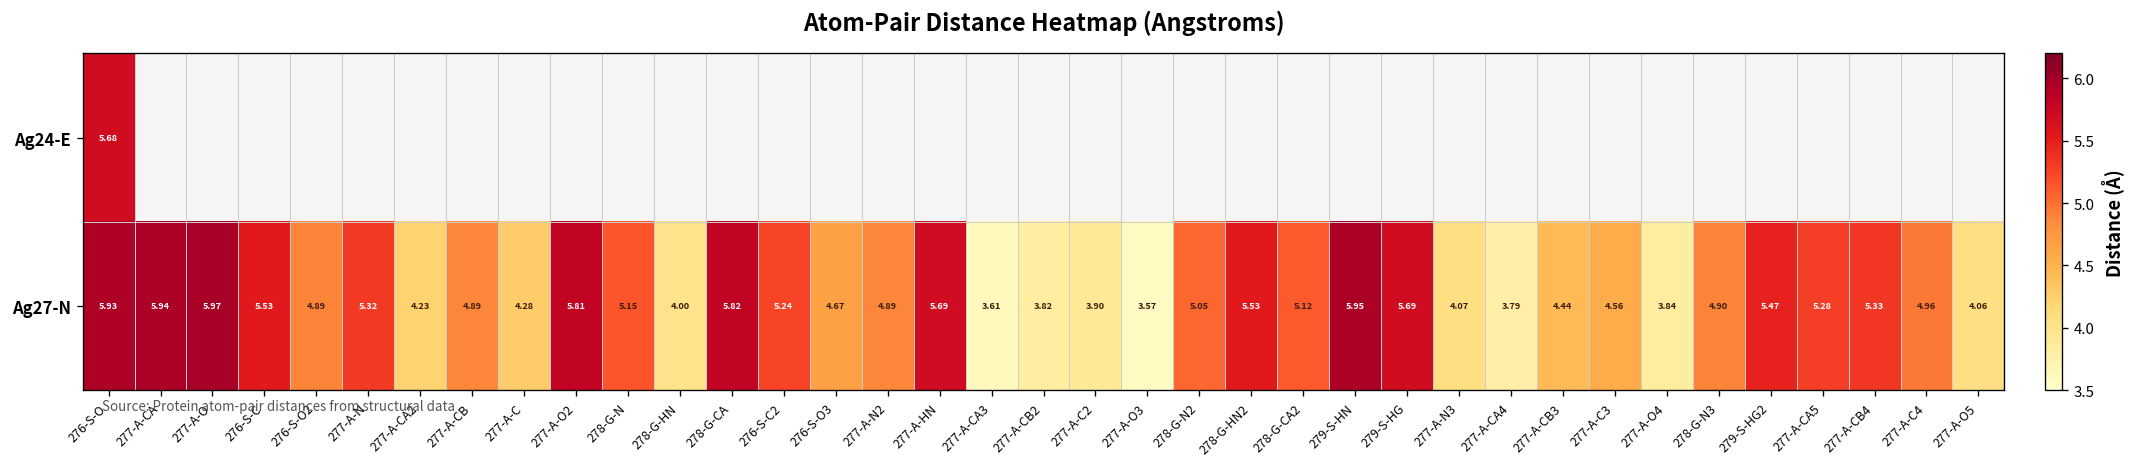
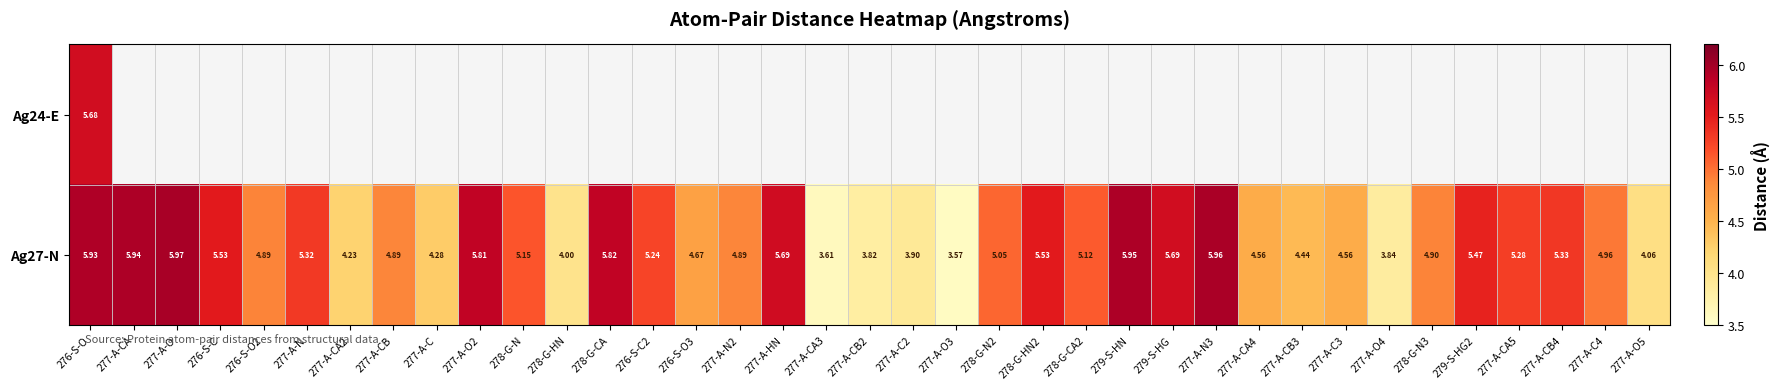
  {
    "Ag24-E": {
      "276-S-O": 5.68
    },
    "Ag27-N": {
      "276-S-O": 5.93,
      "277-A-CA": 5.94,
      "277-A-O": 5.97,
      "276-S-C": 5.53,
      "276-S-O2": 4.89,
      "277-A-N": 5.32,
      "277-A-CA2": 4.23,
      "277-A-CB": 4.89,
      "277-A-C": 4.28,
      "277-A-O2": 5.81,
      "278-G-N": 5.15,
      "278-G-HN": 4.00,
      "278-G-CA": 5.82,
      "276-S-C2": 5.24,
      "276-S-O3": 4.67,
      "277-A-N2": 4.89,
      "277-A-HN": 5.69,
      "277-A-CA3": 3.61,
      "277-A-CB2": 3.82,
      "277-A-C2": 3.90,
      "277-A-O3": 3.57,
      "278-G-N2": 5.05,
      "278-G-HN2": 5.53,
      "278-G-CA2": 5.12,
      "279-S-HN": 5.95,
      "279-S-HG": 5.69,
-     "277-A-N3": 4.07,
-     "277-A-CA4": 3.79,
+     "277-A-N3": 5.96,
+     "277-A-CA4": 4.56,
      "277-A-CB3": 4.44,
      "277-A-C3": 4.56,
      "277-A-O4": 3.84,
      "278-G-N3": 4.90,
      "279-S-HG2": 5.47,
      "277-A-CA5": 5.28,
      "277-A-CB4": 5.33,
      "277-A-C4": 4.96,
      "277-A-O5": 4.06
    }
  }
